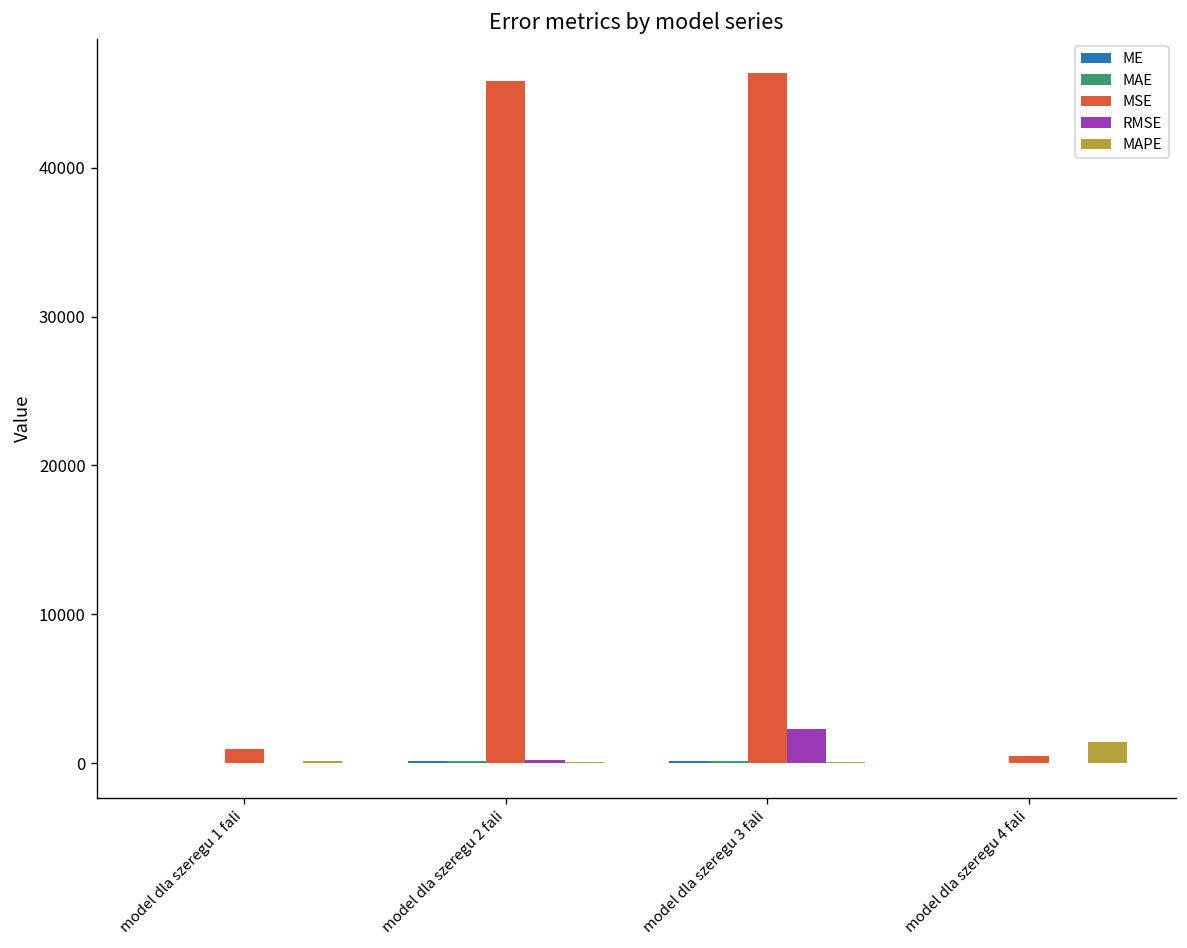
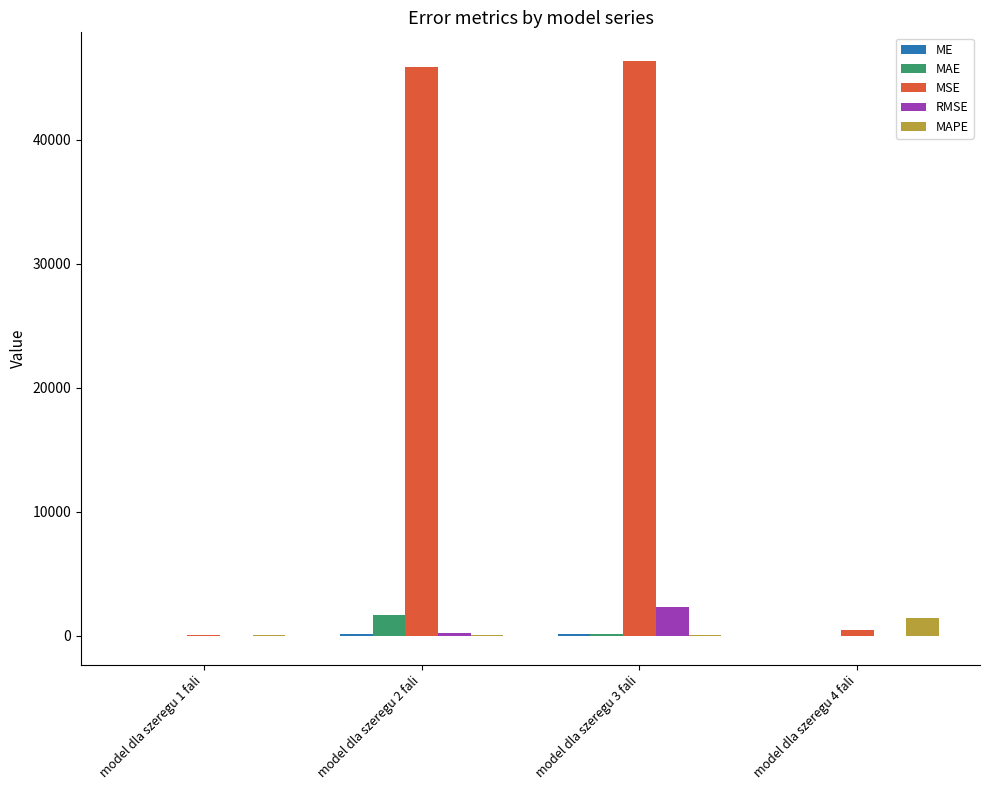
  {
    "MAE": {
-     "model dla szeregu 2 fali": 200
+     "model dla szeregu 2 fali": 1700
    },
    "MSE": {
-     "model dla szeregu 1 fali": 1000,
+     "model dla szeregu 1 fali": 100,
      "model dla szeregu 2 fali": 45800,
      "model dla szeregu 3 fali": 46300,
      "model dla szeregu 4 fali": 400
    },
    "RMSE": {
      "model dla szeregu 2 fali": 200,
      "model dla szeregu 3 fali": 2300
    },
    "MAPE": {
      "model dla szeregu 4 fali": 1400
    }
  }
